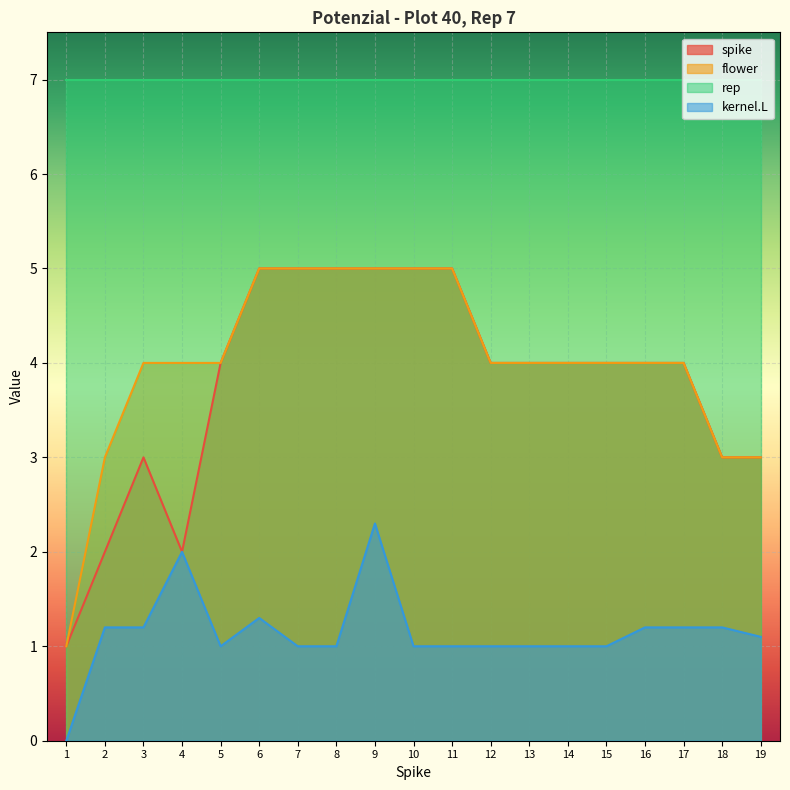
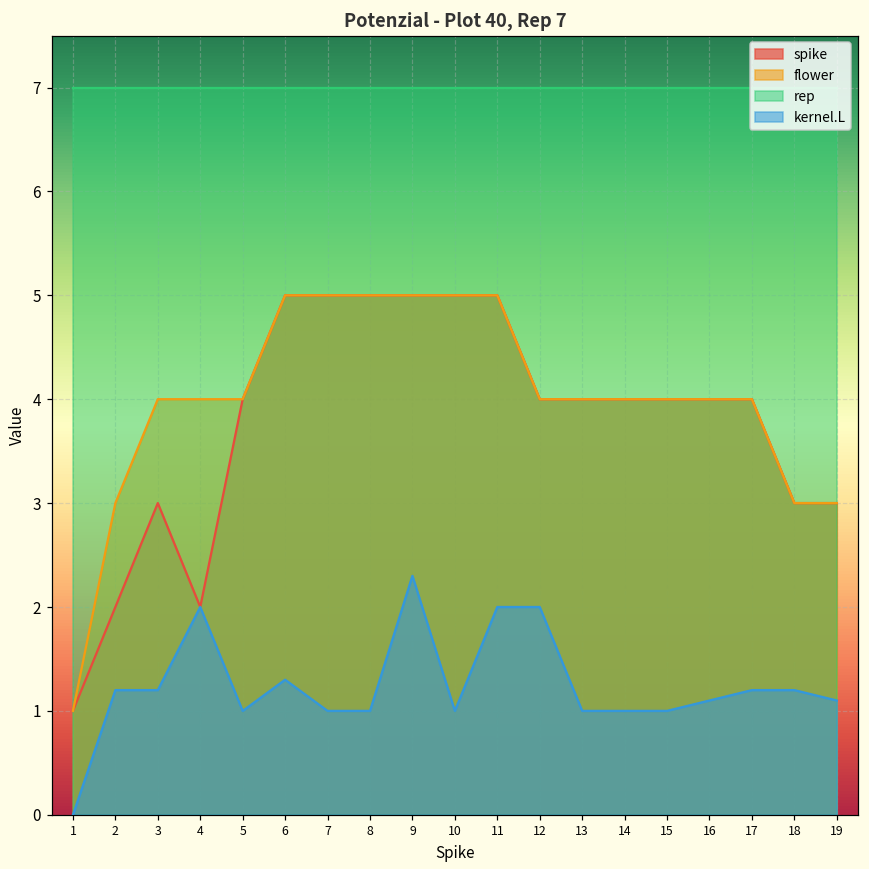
  {
    "spike": {
      "2": 2.0,
      "3": 3.0
    },
    "flower": {
      "2": 3.0,
      "3": 4.0,
      "4": 4.0
    },
    "rep": {
      "1": 7.0,
      "2": 7.0,
      "3": 7.0,
      "4": 7.0,
      "5": 7.0,
      "6": 7.0,
      "7": 7.0,
      "8": 7.0,
      "9": 7.0,
      "10": 7.0,
      "11": 7.0,
      "12": 7.0,
      "13": 7.0,
      "14": 7.0,
      "15": 7.0,
      "16": 7.0
    },
    "kernel.L": {
      "1": 0.0,
      "2": 1.2,
      "3": 1.2,
      "5": 1.0,
      "6": 1.3,
      "7": 1.0,
      "8": 1.0,
      "9": 2.3,
      "10": 1.0,
-     "11": 1,
-     "12": 1,
+     "11": 2,
+     "12": 2,
      "13": 1.0,
      "14": 1.0,
      "15": 1.0,
-     "16": 1.2,
+     "16": 1.1,
      "17": 1.2,
      "18": 1.2,
      "19": 1.1
    }
  }
